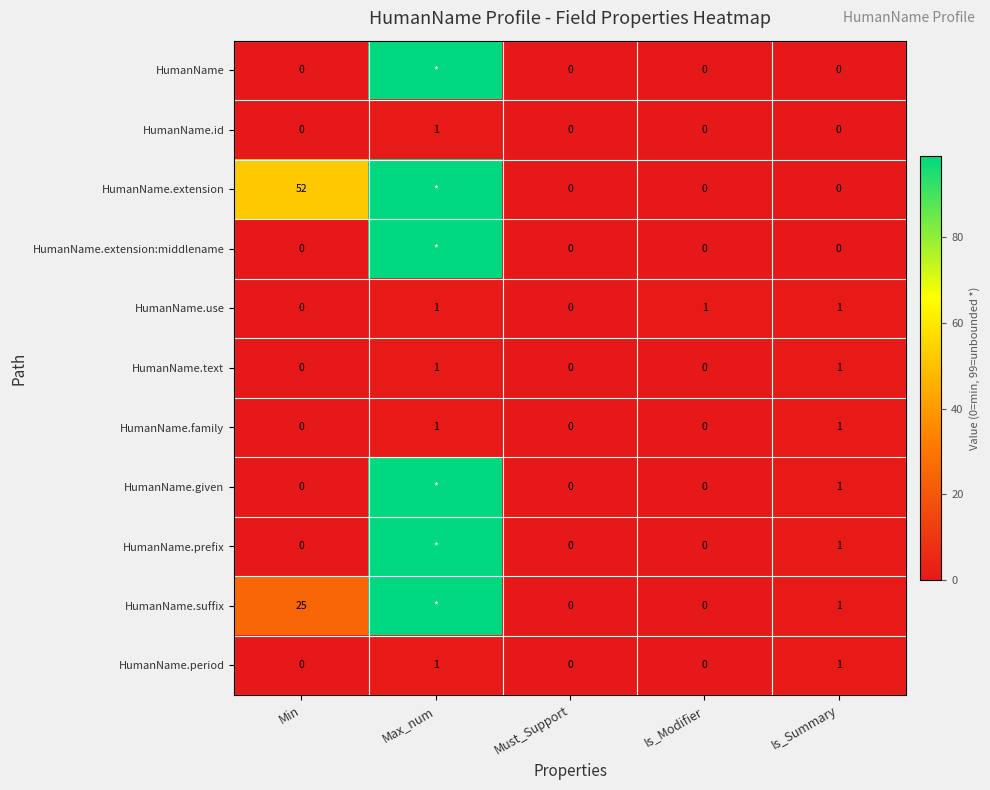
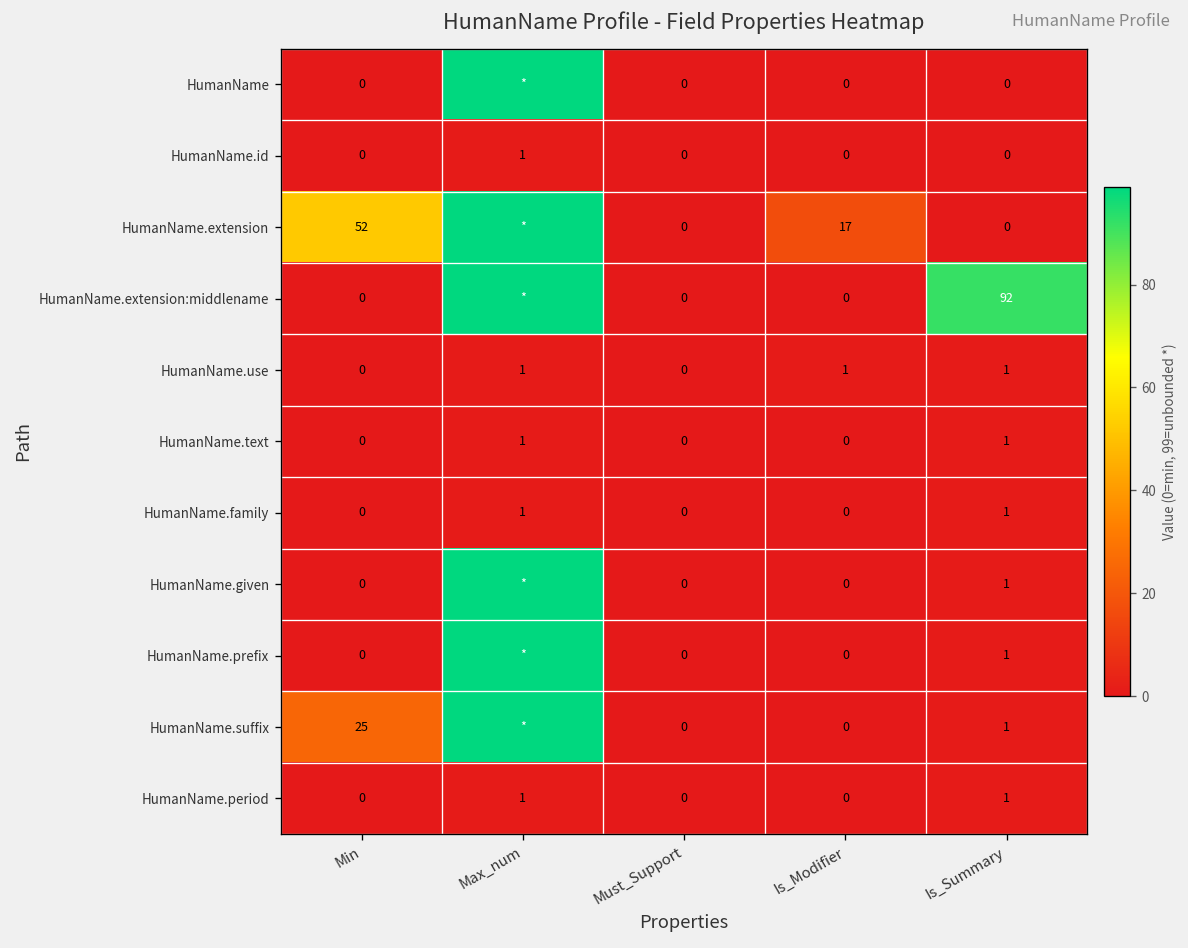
  {
    "HumanName": {
      "Min": 0,
      "Must_Support": 0,
      "Is_Modifier": 0,
      "Is_Summary": 0
    },
    "HumanName.id": {
      "Min": 0,
      "Max_num": 1,
      "Must_Support": 0,
      "Is_Modifier": 0,
      "Is_Summary": 0
    },
    "HumanName.extension": {
      "Min": 52,
      "Must_Support": 0,
-     "Is_Modifier": 0,
+     "Is_Modifier": 17,
      "Is_Summary": 0
    },
    "HumanName.extension:middlename": {
      "Min": 0,
      "Must_Support": 0,
      "Is_Modifier": 0,
-     "Is_Summary": 0
+     "Is_Summary": 92
    },
    "HumanName.use": {
      "Min": 0,
      "Max_num": 1,
      "Must_Support": 0,
      "Is_Modifier": 1,
      "Is_Summary": 1
    },
    "HumanName.text": {
      "Min": 0,
      "Max_num": 1,
      "Must_Support": 0,
      "Is_Modifier": 0,
      "Is_Summary": 1
    },
    "HumanName.family": {
      "Min": 0,
      "Max_num": 1,
      "Must_Support": 0,
      "Is_Modifier": 0,
      "Is_Summary": 1
    },
    "HumanName.given": {
      "Min": 0,
      "Must_Support": 0,
      "Is_Modifier": 0,
      "Is_Summary": 1
    },
    "HumanName.prefix": {
      "Min": 0,
      "Must_Support": 0,
      "Is_Modifier": 0,
      "Is_Summary": 1
    },
    "HumanName.suffix": {
      "Min": 25,
      "Must_Support": 0,
      "Is_Modifier": 0,
      "Is_Summary": 1
    },
    "HumanName.period": {
      "Min": 0,
      "Max_num": 1,
      "Must_Support": 0,
      "Is_Modifier": 0,
      "Is_Summary": 1
    }
  }
